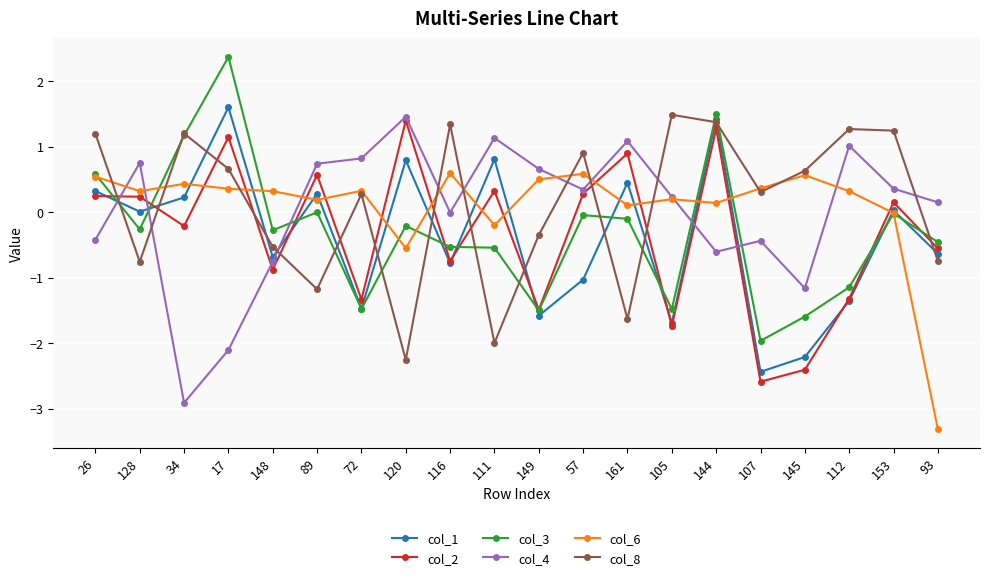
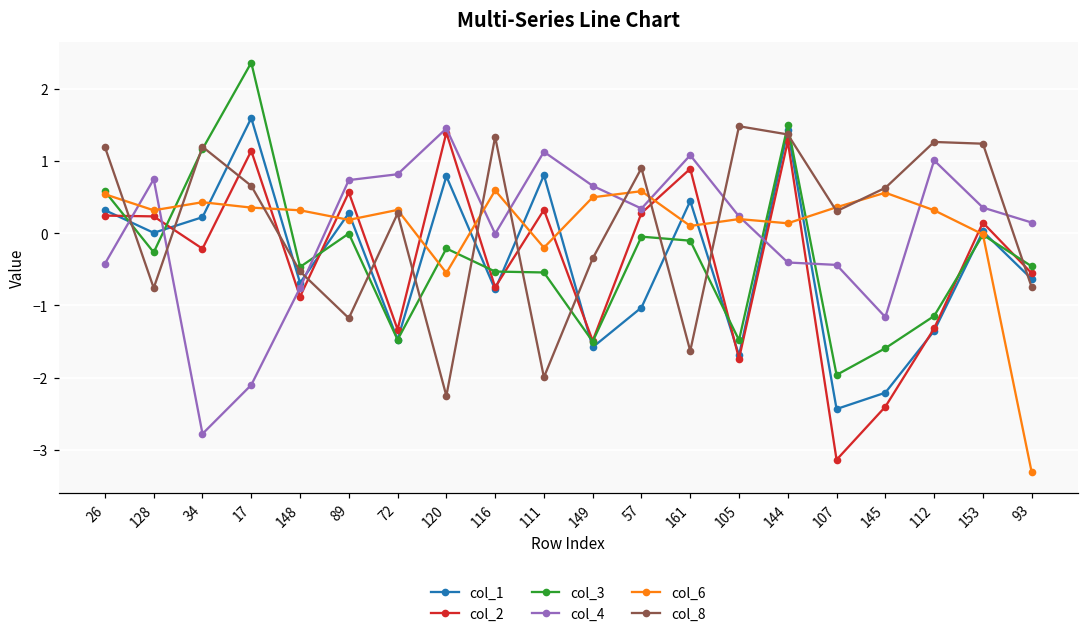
  {
    "col_1": {
      "26": 0.3,
      "128": 0.0,
      "34": 0.2,
      "17": 1.6,
      "148": -0.7,
      "89": 0.3,
      "120": 0.8,
      "111": 0.8,
      "149": -1.6,
      "57": -1.0,
      "161": 0.4,
      "105": -1.7,
      "144": 1.4,
      "107": -2.4,
      "145": -2.2,
      "153": 0.0,
      "93": -0.6
    },
    "col_2": {
      "26": 0.2,
      "128": 0.2,
      "34": -0.2,
      "17": 1.1,
      "148": -0.9,
      "89": 0.6,
      "72": -1.3,
      "120": 1.4,
      "111": 0.3,
      "57": 0.3,
      "161": 0.9,
      "105": -1.7,
      "144": 1.3,
-     "107": -2.6,
+     "107": -3.1,
      "145": -2.4,
      "153": 0.1,
      "93": -0.6
    },
    "col_3": {
      "128": -0.3,
      "17": 2.4,
-     "148": -0.3,
+     "148": -0.5,
      "89": 0.0,
      "120": -0.2,
      "116": -0.5,
      "111": -0.5,
      "57": 0.0,
      "161": -0.1,
      "105": -1.5,
      "144": 1.5,
      "107": -2.0,
      "145": -1.6,
      "112": -1.1,
      "93": -0.5
    },
    "col_4": {
      "26": -0.4,
      "128": 0.8,
-     "34": -2.9,
+     "34": -2.8,
      "17": -2.1,
      "148": -0.8,
      "89": 0.7,
      "72": 0.8,
      "120": 1.5,
      "116": 0.0,
      "111": 1.1,
      "149": 0.7,
      "57": 0.3,
      "161": 1.1,
-     "144": -0.6,
+     "144": -0.4,
      "107": -0.4,
      "145": -1.2,
      "112": 1.0,
      "153": 0.4,
      "93": 0.2
    },
    "col_6": {
      "128": 0.3,
      "34": 0.4,
      "17": 0.4,
      "148": 0.3,
      "89": 0.2,
      "72": 0.3,
      "120": -0.5,
      "116": 0.6,
      "111": -0.2,
      "149": 0.5,
      "57": 0.6,
      "161": 0.1,
      "144": 0.1,
      "107": 0.4,
      "145": 0.6,
      "112": 0.3,
      "93": -3.3
    },
    "col_8": {
      "26": 1.2,
      "128": -0.8,
      "17": 0.7,
      "148": -0.5,
      "89": -1.2,
      "72": 0.3,
      "120": -2.3,
      "116": 1.3,
      "111": -2.0,
      "149": -0.3,
      "57": 0.9,
      "161": -1.6,
      "105": 1.5,
      "144": 1.4,
      "107": 0.3,
      "145": 0.6,
      "112": 1.3,
      "153": 1.2,
      "93": -0.7
    }
  }
